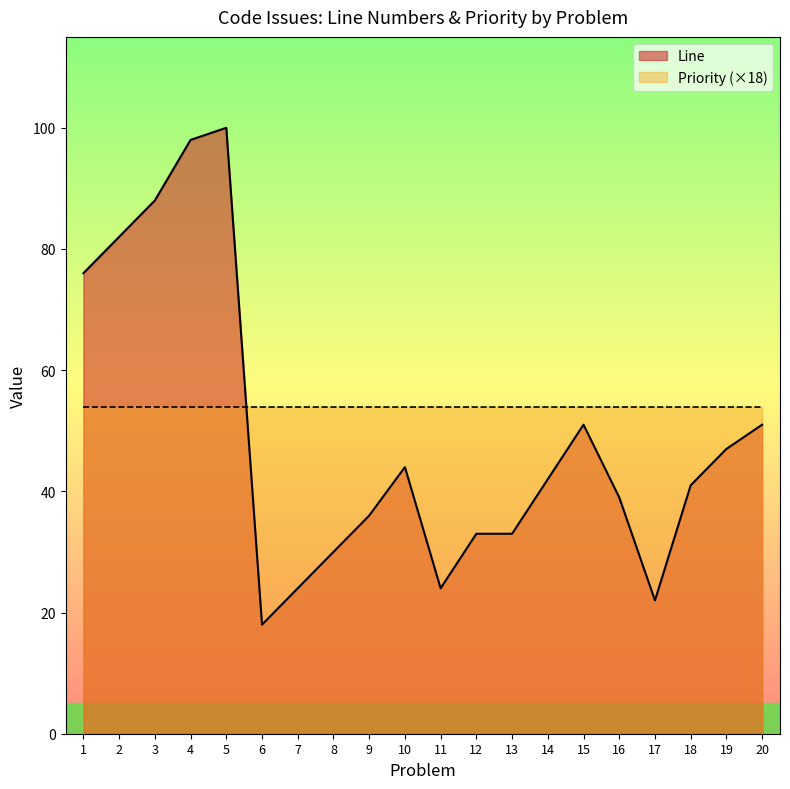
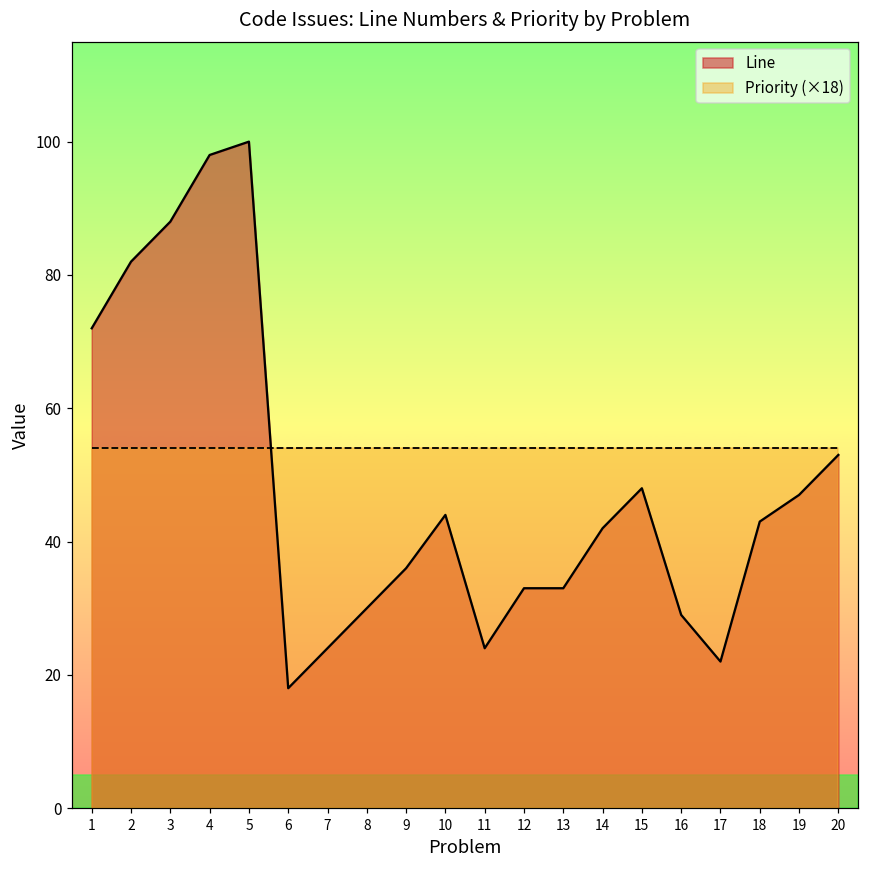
  {
    "Line": {
-     "1": 76,
+     "1": 72,
      "2": 82,
      "3": 88,
      "4": 98,
      "5": 100,
      "6": 18,
      "7": 24,
      "8": 30,
      "9": 36,
      "10": 44,
      "11": 24,
      "12": 33,
      "13": 33,
      "14": 42,
-     "15": 51,
-     "16": 39,
+     "15": 48,
+     "16": 29,
      "17": 22,
-     "18": 41,
+     "18": 43,
      "19": 47,
-     "20": 51
+     "20": 53
    },
    "Priority (×18)": {
      "1": 54,
      "2": 54,
      "3": 54,
      "4": 54,
      "5": 54,
      "6": 54,
      "7": 54,
      "8": 54,
      "9": 54,
      "10": 54,
      "11": 54,
      "12": 54,
      "13": 54,
      "14": 54,
      "15": 54,
      "16": 54,
      "17": 54,
      "18": 54,
      "19": 54,
      "20": 54
    }
  }
